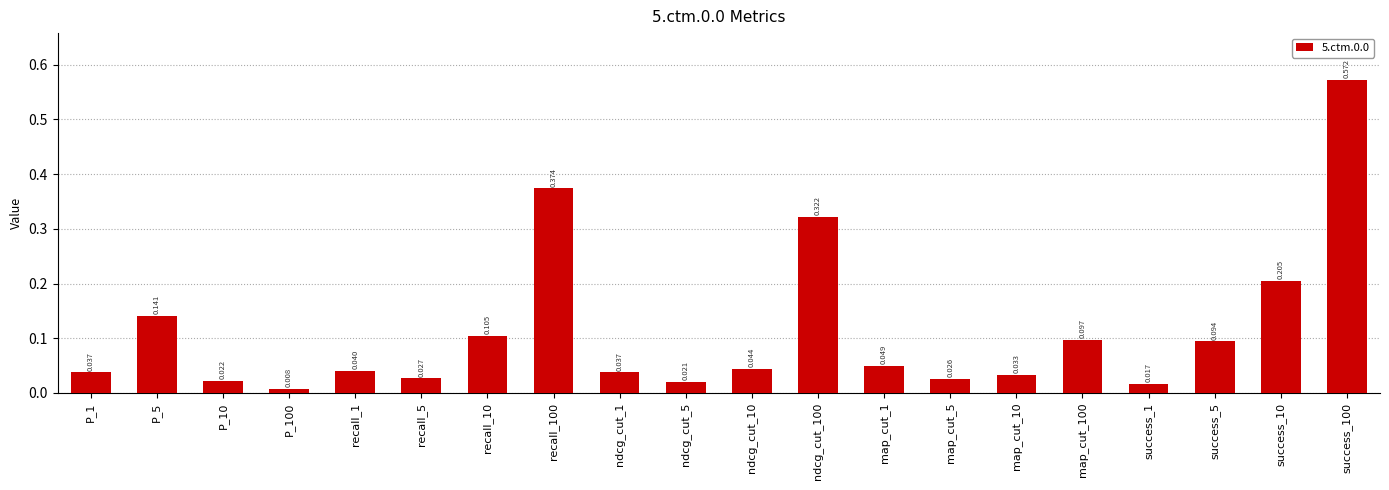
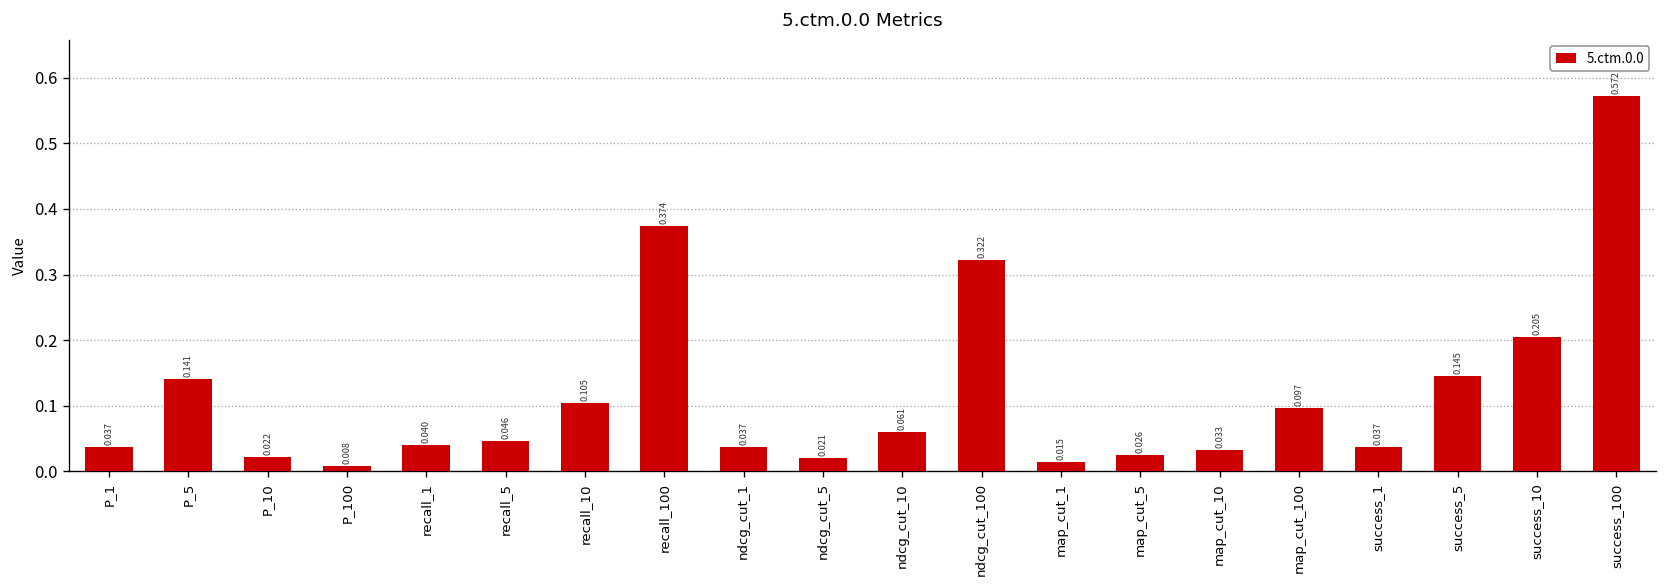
  {
    "P_1": 0.037,
    "P_5": 0.141,
    "P_10": 0.022,
    "P_100": 0.008,
    "recall_1": 0.040,
-   "recall_5": 0.027,
+   "recall_5": 0.046,
    "recall_10": 0.105,
    "recall_100": 0.374,
    "ndcg_cut_1": 0.037,
    "ndcg_cut_5": 0.021,
-   "ndcg_cut_10": 0.044,
+   "ndcg_cut_10": 0.061,
    "ndcg_cut_100": 0.322,
-   "map_cut_1": 0.049,
+   "map_cut_1": 0.015,
    "map_cut_5": 0.026,
    "map_cut_10": 0.033,
    "map_cut_100": 0.097,
-   "success_1": 0.017,
-   "success_5": 0.094,
+   "success_1": 0.037,
+   "success_5": 0.145,
    "success_10": 0.205,
    "success_100": 0.572
  }
